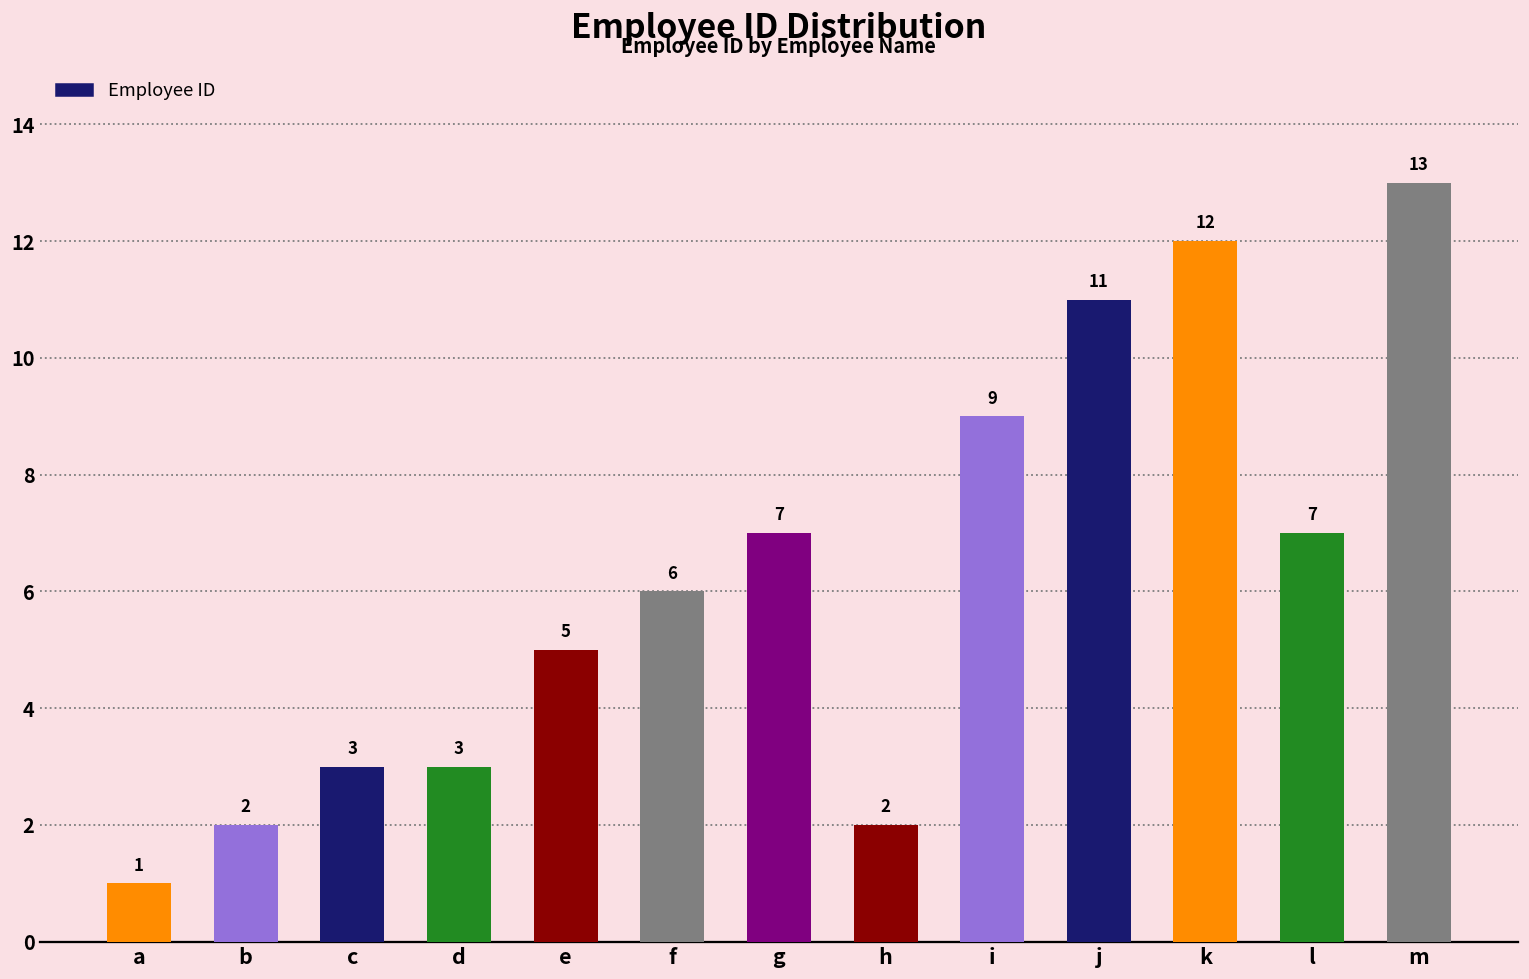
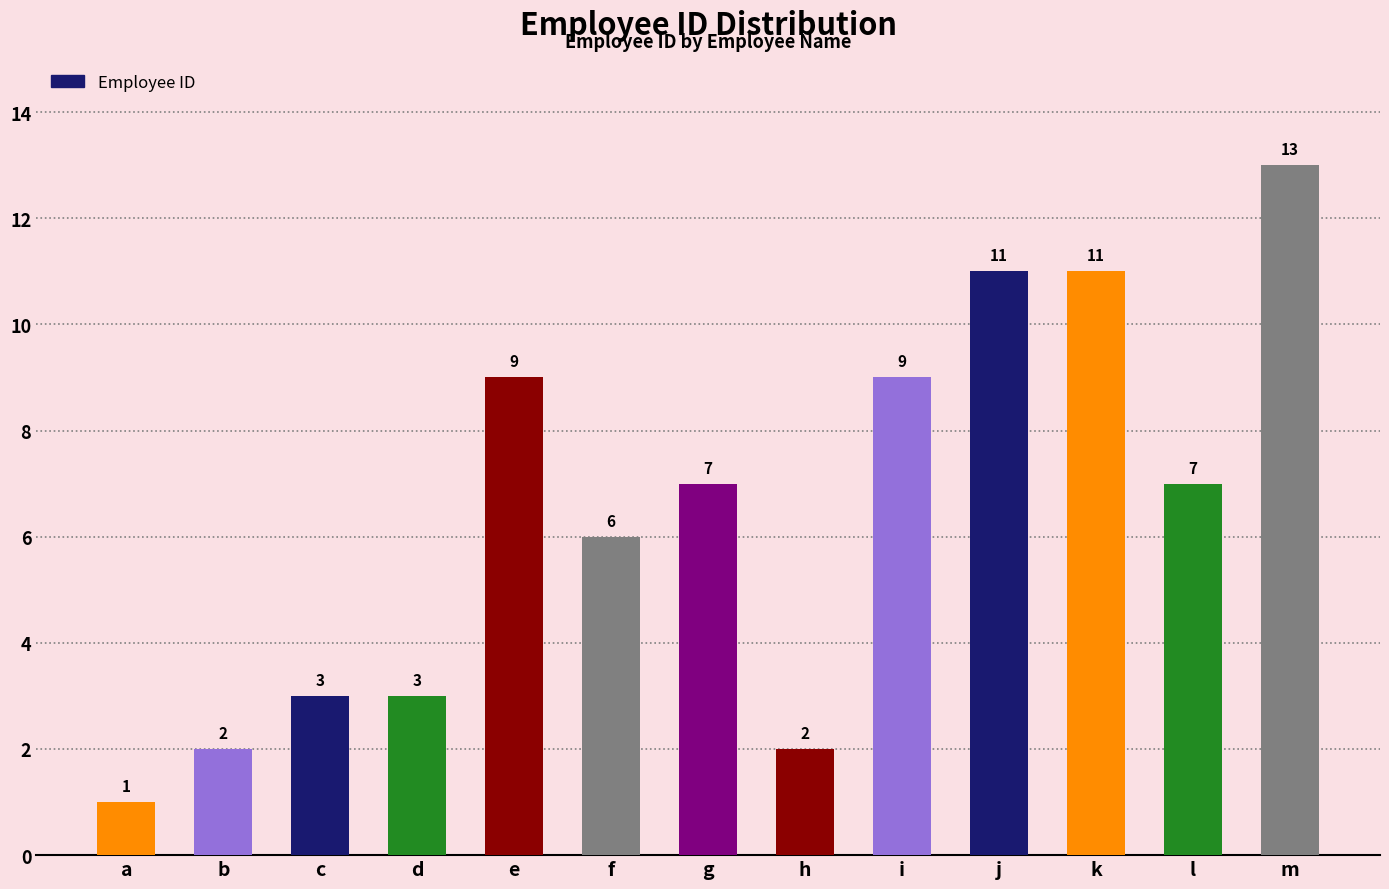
  {
    "a": 1,
    "b": 2,
    "c": 3,
    "d": 3,
-   "e": 5,
+   "e": 9,
    "f": 6,
    "g": 7,
    "h": 2,
    "i": 9,
    "j": 11,
-   "k": 12,
+   "k": 11,
    "l": 7,
    "m": 13
  }
